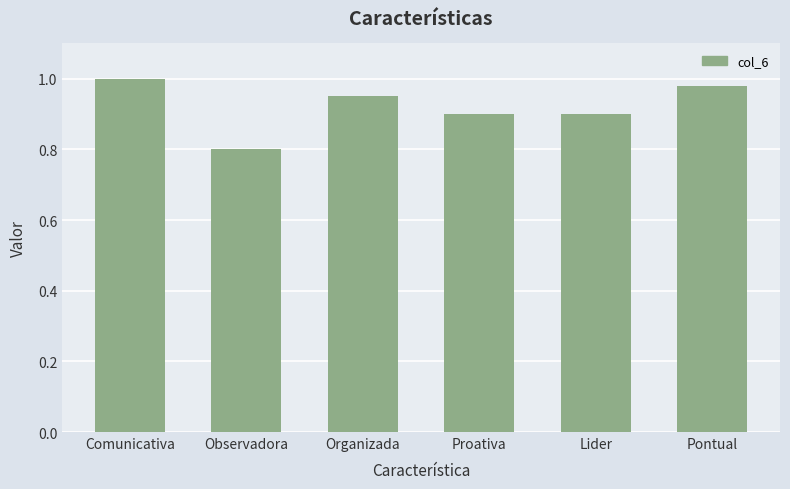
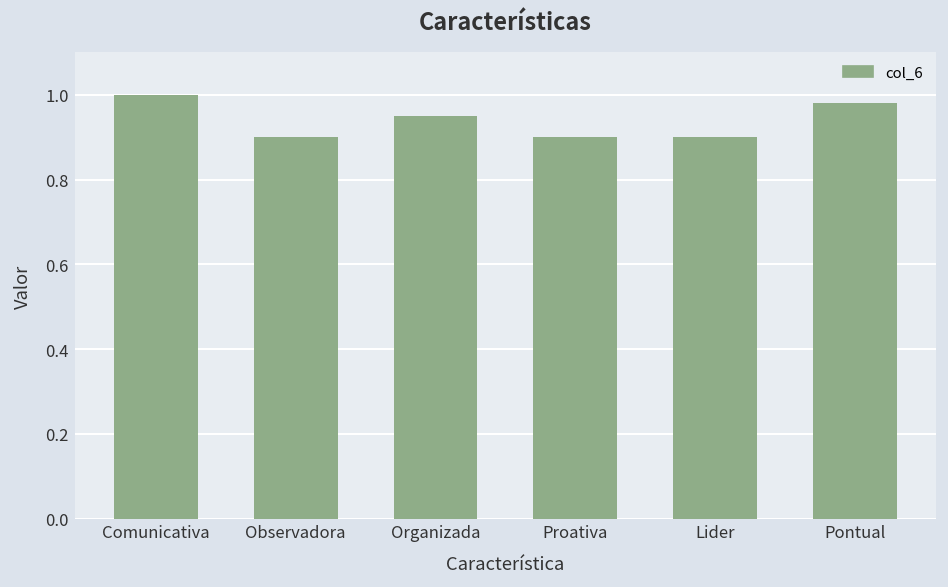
  {
    "Comunicativa": 1.0,
-   "Observadora": 0.8,
+   "Observadora": 0.9,
    "Organizada": 0.95,
    "Proativa": 0.9,
    "Lider": 0.9,
    "Pontual": 0.98
  }
